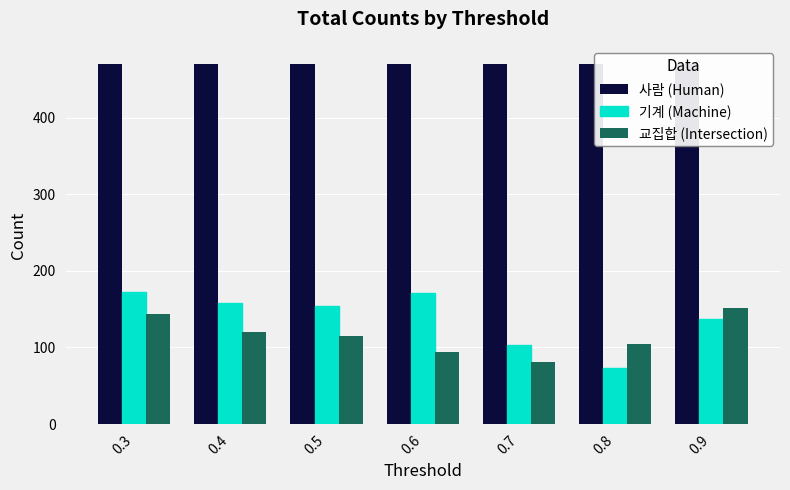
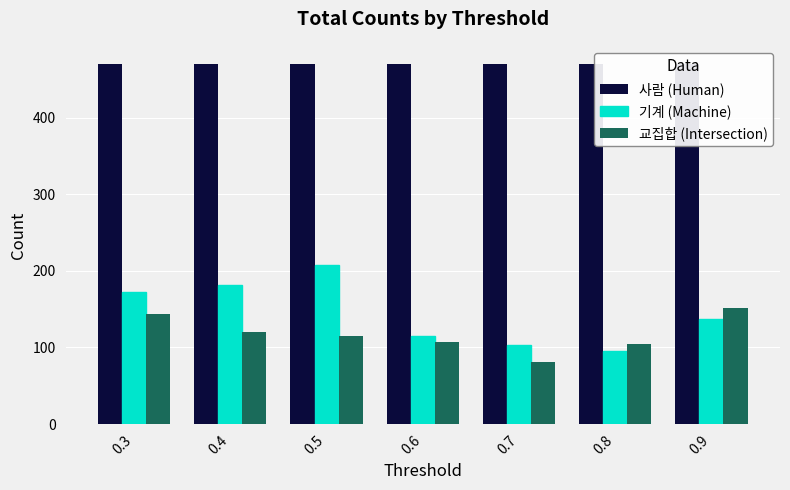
  {
    "사람 (Human)": {
      "0.3": 470,
      "0.4": 470,
      "0.5": 470,
      "0.6": 470,
      "0.7": 470,
      "0.8": 470
    },
    "기계 (Machine)": {
      "0.3": 170,
-     "0.4": 160,
-     "0.5": 150,
-     "0.6": 170,
+     "0.4": 180,
+     "0.5": 210,
+     "0.6": 120,
      "0.7": 100,
-     "0.8": 70,
+     "0.8": 100,
      "0.9": 140
    },
    "교집합 (Intersection)": {
      "0.3": 140,
      "0.4": 120,
      "0.5": 120,
-     "0.6": 90,
+     "0.6": 110,
      "0.7": 80,
      "0.8": 100,
      "0.9": 150
    }
  }
